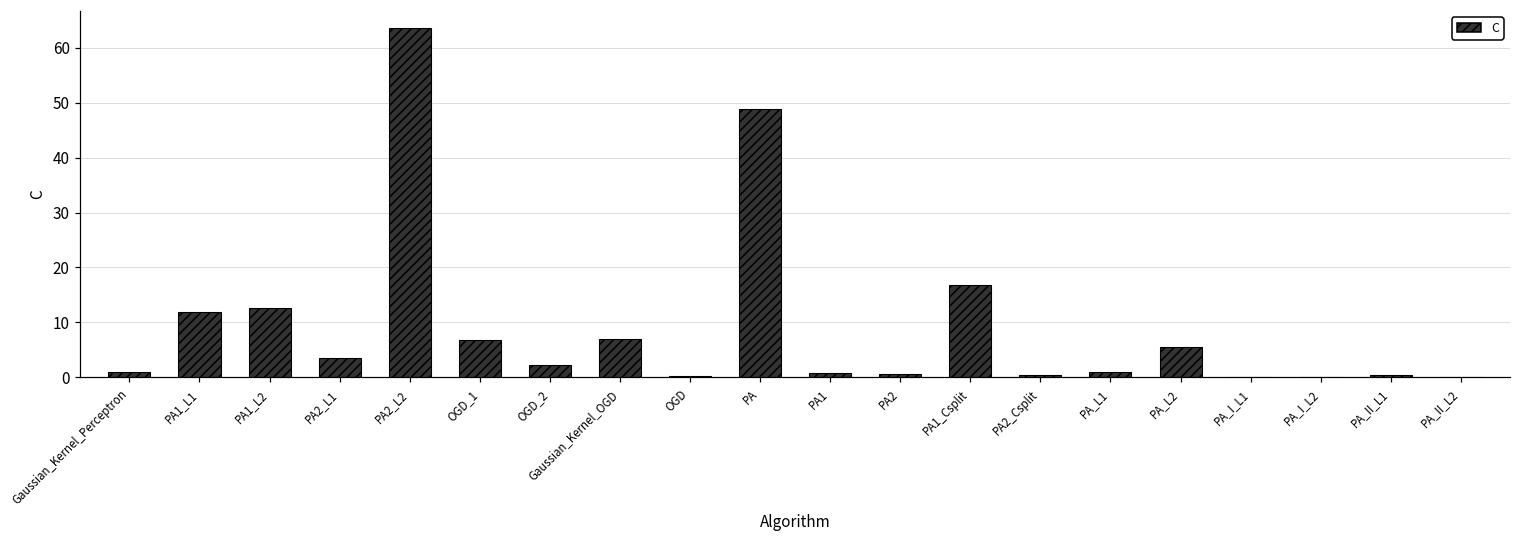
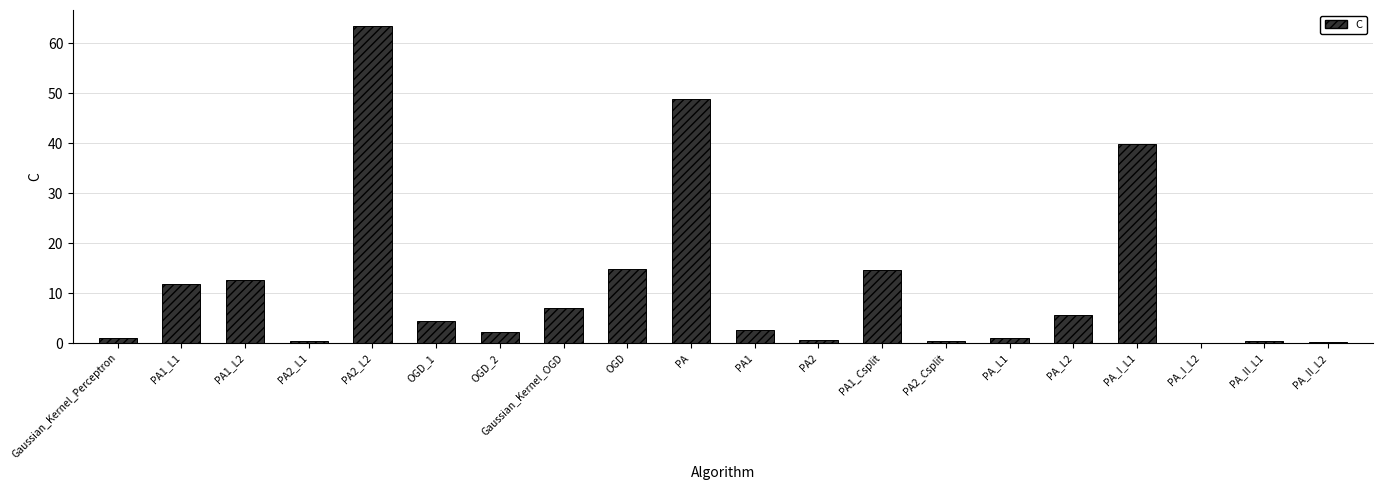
  {
    "Gaussian_Kernel_Perceptron": 1,
    "PA1_L1": 12,
    "PA1_L2": 13,
-   "PA2_L1": 3,
+   "PA2_L1": 0,
    "PA2_L2": 64,
-   "OGD_1": 7,
+   "OGD_1": 4,
    "OGD_2": 2,
    "Gaussian_Kernel_OGD": 7,
-   "OGD": 0,
+   "OGD": 15,
    "PA": 49,
-   "PA1": 1,
+   "PA1": 3,
    "PA2": 1,
-   "PA1_Csplit": 17,
+   "PA1_Csplit": 15,
    "PA_L1": 1,
    "PA_L2": 6,
-   "PA_I_L1": 0
+   "PA_I_L1": 40
  }
